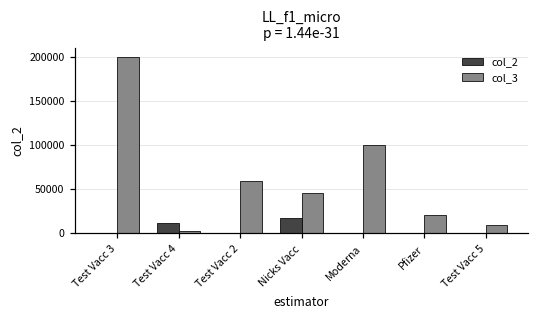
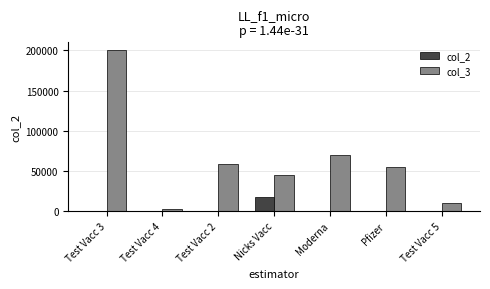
  {
    "col_2": {
-     "Test Vacc 4": 10000,
+     "Test Vacc 4": 0,
      "Nicks Vacc": 20000
    },
    "col_3": {
      "Test Vacc 3": 200000,
      "Test Vacc 2": 60000,
      "Nicks Vacc": 50000,
-     "Moderna": 100000,
-     "Pfizer": 20000,
+     "Moderna": 70000,
+     "Pfizer": 60000,
      "Test Vacc 5": 10000
    }
  }
